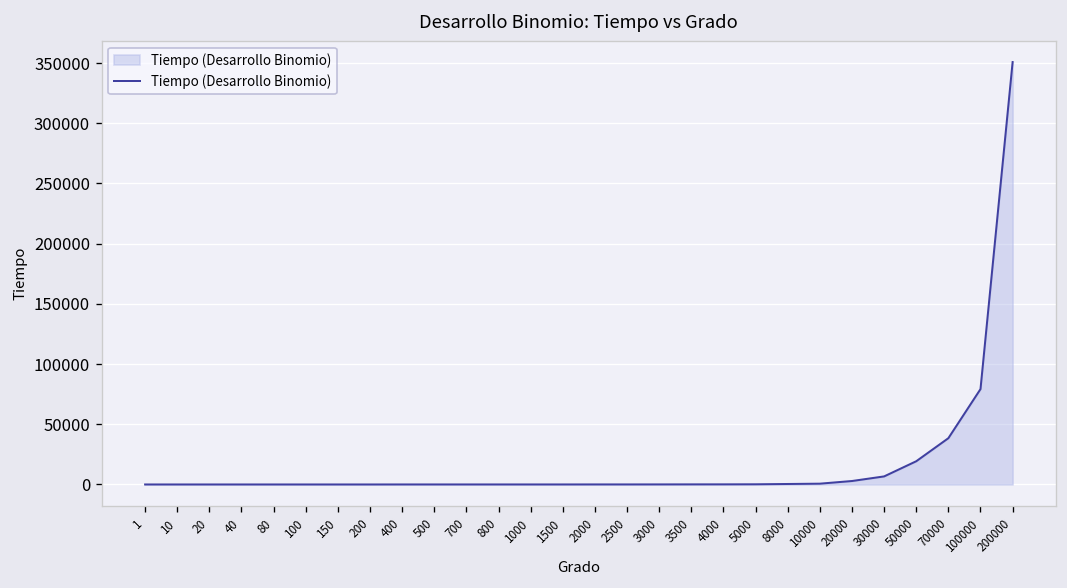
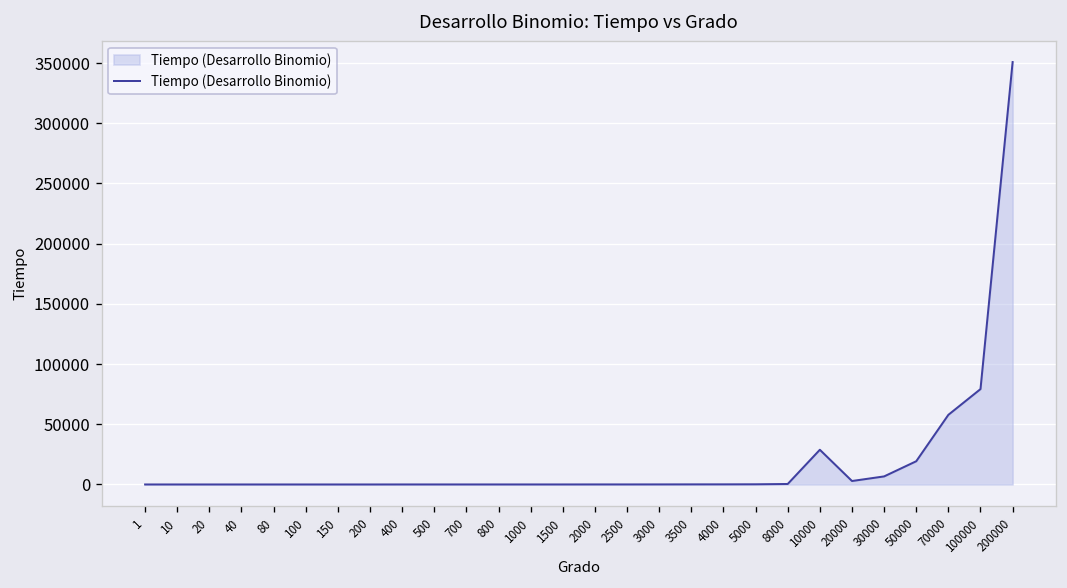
  {
    "1": 0,
    "10": 0,
    "20": 0,
    "40": 0,
    "80": 0,
    "100": 0,
    "150": 0,
    "200": 0,
    "400": 0,
    "500": 0,
    "700": 0,
    "800": 0,
    "1000": 0,
    "1500": 0,
    "2000": 0,
    "2500": 0,
    "3000": 0,
    "3500": 0,
    "4000": 0,
    "5000": 0,
    "8000": 0,
-   "10000": 1000,
+   "10000": 29000,
    "20000": 3000,
    "30000": 7000,
    "50000": 19000,
-   "70000": 38000,
+   "70000": 58000,
    "100000": 79000,
    "200000": 351000
  }
